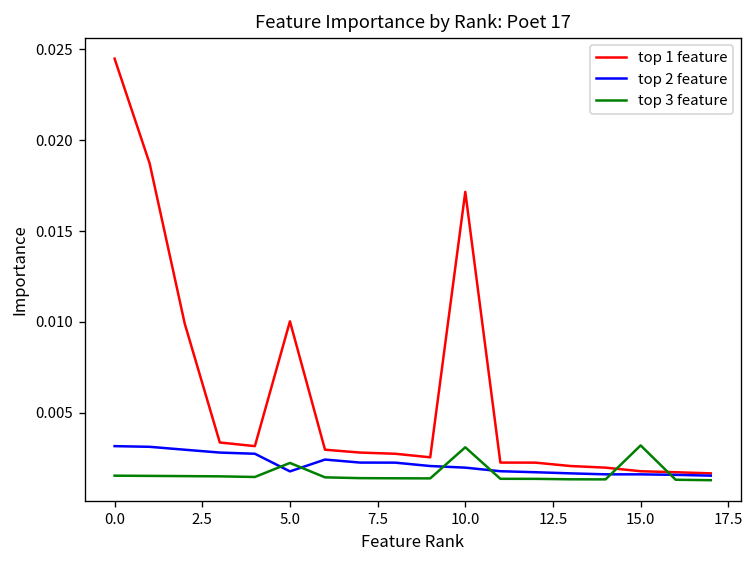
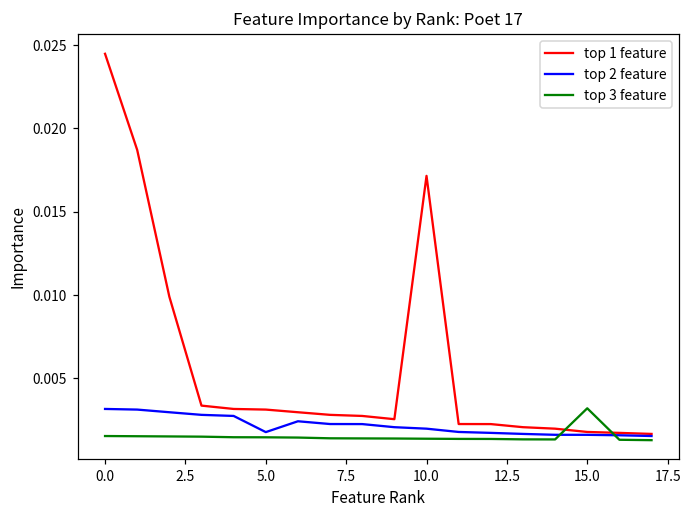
  {
    "top 1 feature": {
      "0.0": 0.0245,
-     "5.0": 0.0100,
+     "5.0": 0.0031,
      "10.0": 0.0172,
      "15.0": 0.0018
    },
    "top 2 feature": {
      "0.0": 0.0032,
      "5.0": 0.0018,
      "10.0": 0.0020,
      "15.0": 0.0016
    },
    "top 3 feature": {
      "0.0": 0.0015,
-     "5.0": 0.0022,
-     "10.0": 0.0031,
+     "5.0": 0.0015,
+     "10.0": 0.0014,
      "15.0": 0.0032
    }
  }
